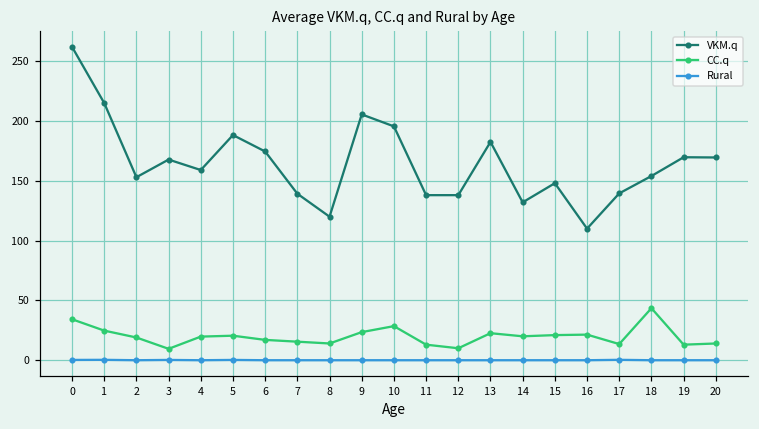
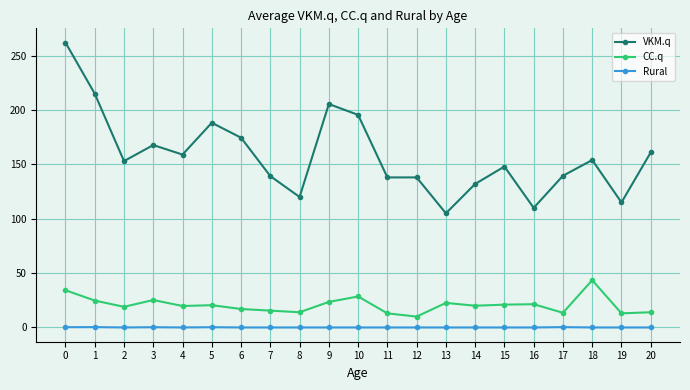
  {
    "VKM.q": {
      "0": 262,
      "1": 215,
      "2": 153,
      "3": 168,
      "4": 159,
      "5": 188,
      "6": 175,
      "7": 139,
      "8": 120,
      "9": 206,
      "10": 196,
      "11": 138,
      "12": 138,
-     "13": 183,
+     "13": 105,
      "14": 132,
      "15": 148,
      "16": 110,
      "17": 140,
      "18": 154,
-     "19": 170,
-     "20": 170
+     "19": 115,
+     "20": 161
    },
    "CC.q": {
      "0": 34,
      "1": 25,
      "2": 19,
-     "3": 10,
+     "3": 25,
      "4": 20,
      "5": 21,
      "6": 17,
      "7": 16,
      "8": 14,
      "9": 24,
      "10": 29,
      "11": 13,
      "12": 10,
      "13": 23,
      "14": 20,
      "15": 21,
      "16": 21,
      "17": 14,
      "18": 44,
      "19": 13,
      "20": 14
    },
    "Rural": {
      "0": 0,
      "1": 0,
      "2": 0,
      "3": 0,
      "4": 0,
      "5": 0,
      "6": 0,
      "7": 0,
      "8": 0,
      "9": 0,
      "10": 0,
      "11": 0,
      "12": 0,
      "13": 0,
      "14": 0,
      "15": 0,
      "16": 0,
      "17": 0,
      "18": 0,
      "19": 0,
      "20": 0
    }
  }
